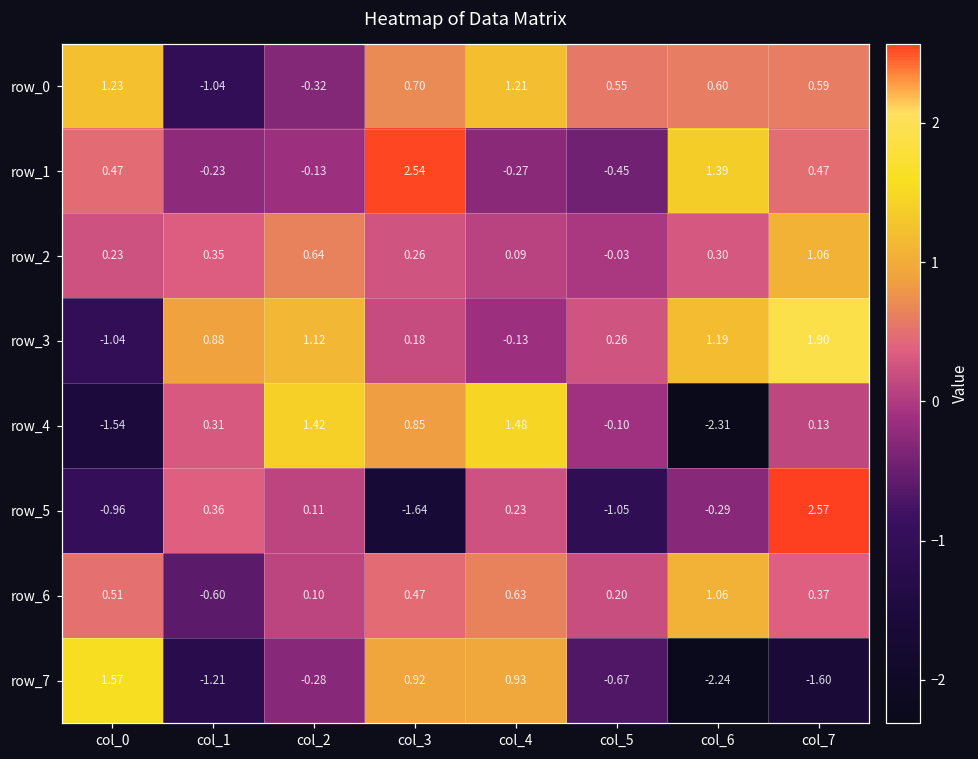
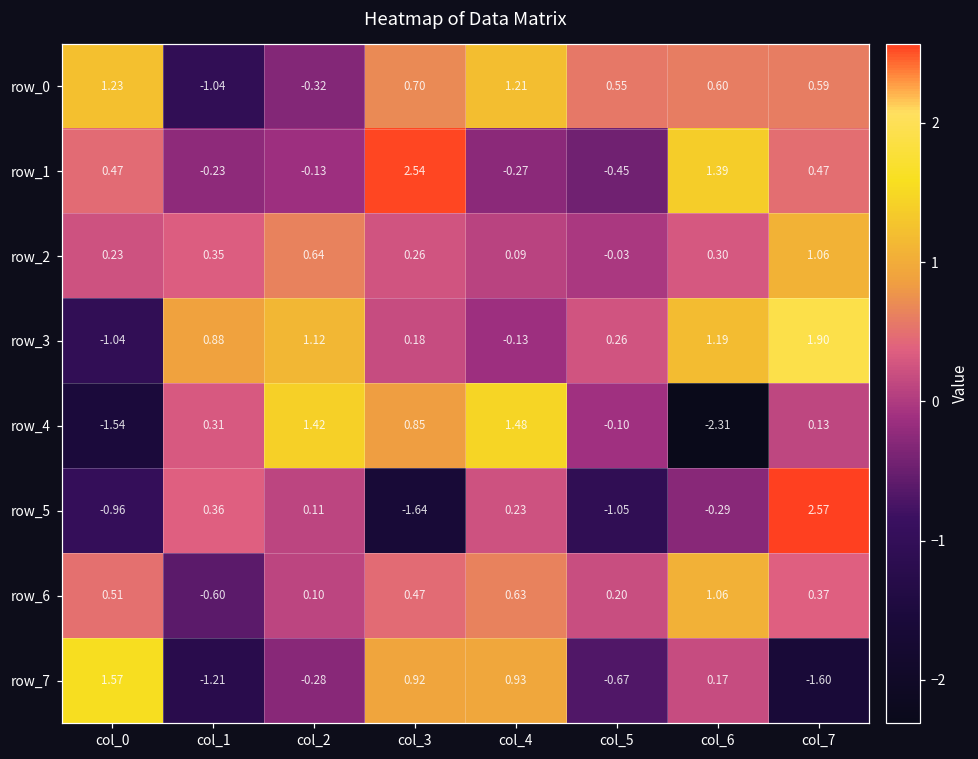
  {
    "row_0": {
      "col_0": 1.23,
      "col_1": -1.04,
      "col_2": -0.32,
      "col_3": 0.70,
      "col_4": 1.21,
      "col_5": 0.55,
      "col_6": 0.60,
      "col_7": 0.59
    },
    "row_1": {
      "col_0": 0.47,
      "col_1": -0.23,
      "col_2": -0.13,
      "col_3": 2.54,
      "col_4": -0.27,
      "col_5": -0.45,
      "col_6": 1.39,
      "col_7": 0.47
    },
    "row_2": {
      "col_0": 0.23,
      "col_1": 0.35,
      "col_2": 0.64,
      "col_3": 0.26,
      "col_4": 0.09,
      "col_5": -0.03,
      "col_6": 0.30,
      "col_7": 1.06
    },
    "row_3": {
      "col_0": -1.04,
      "col_1": 0.88,
      "col_2": 1.12,
      "col_3": 0.18,
      "col_4": -0.13,
      "col_5": 0.26,
      "col_6": 1.19,
      "col_7": 1.90
    },
    "row_4": {
      "col_0": -1.54,
      "col_1": 0.31,
      "col_2": 1.42,
      "col_3": 0.85,
      "col_4": 1.48,
      "col_5": -0.10,
      "col_6": -2.31,
      "col_7": 0.13
    },
    "row_5": {
      "col_0": -0.96,
      "col_1": 0.36,
      "col_2": 0.11,
      "col_3": -1.64,
      "col_4": 0.23,
      "col_5": -1.05,
      "col_6": -0.29,
      "col_7": 2.57
    },
    "row_6": {
      "col_0": 0.51,
      "col_1": -0.60,
      "col_2": 0.10,
      "col_3": 0.47,
      "col_4": 0.63,
      "col_5": 0.20,
      "col_6": 1.06,
      "col_7": 0.37
    },
    "row_7": {
      "col_0": 1.57,
      "col_1": -1.21,
      "col_2": -0.28,
      "col_3": 0.92,
      "col_4": 0.93,
      "col_5": -0.67,
-     "col_6": -2.24,
+     "col_6": 0.17,
      "col_7": -1.60
    }
  }
